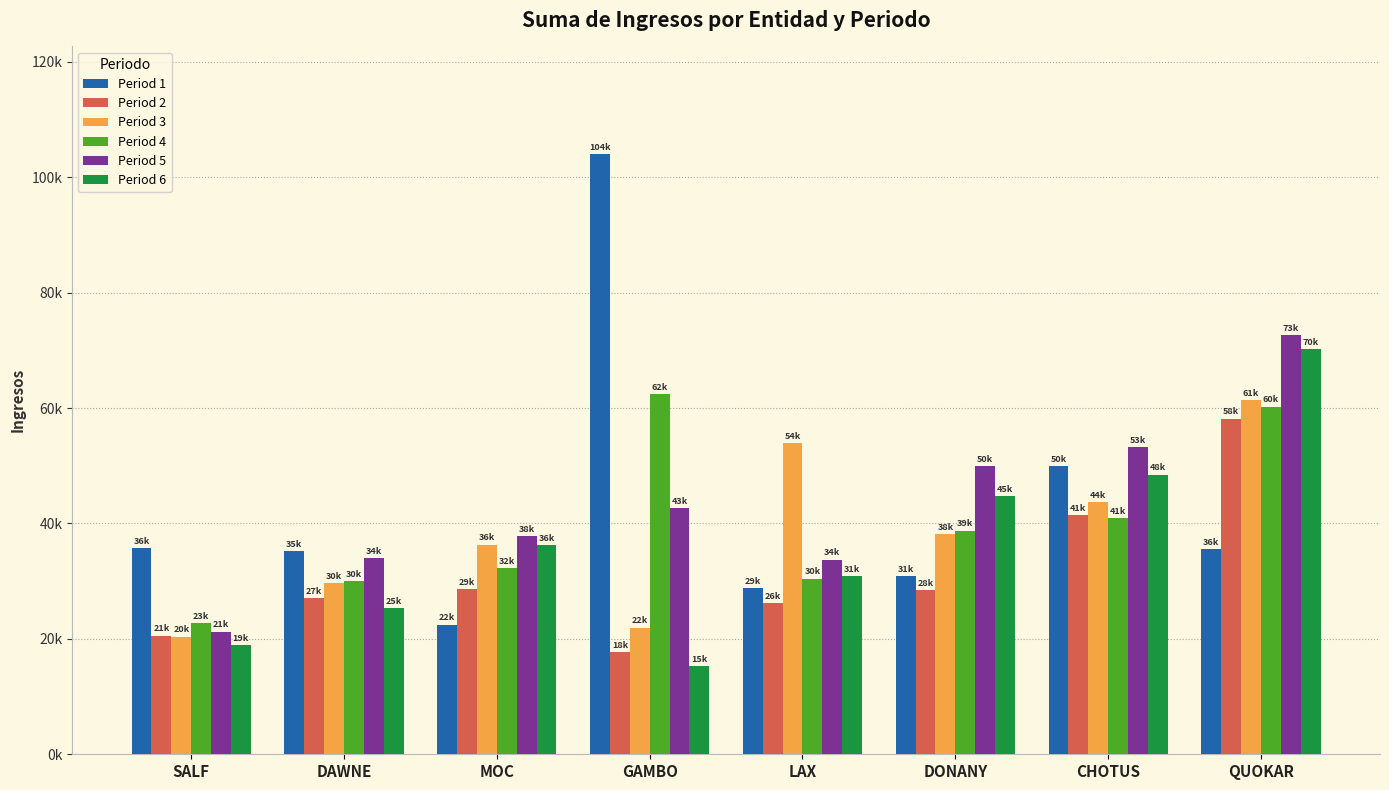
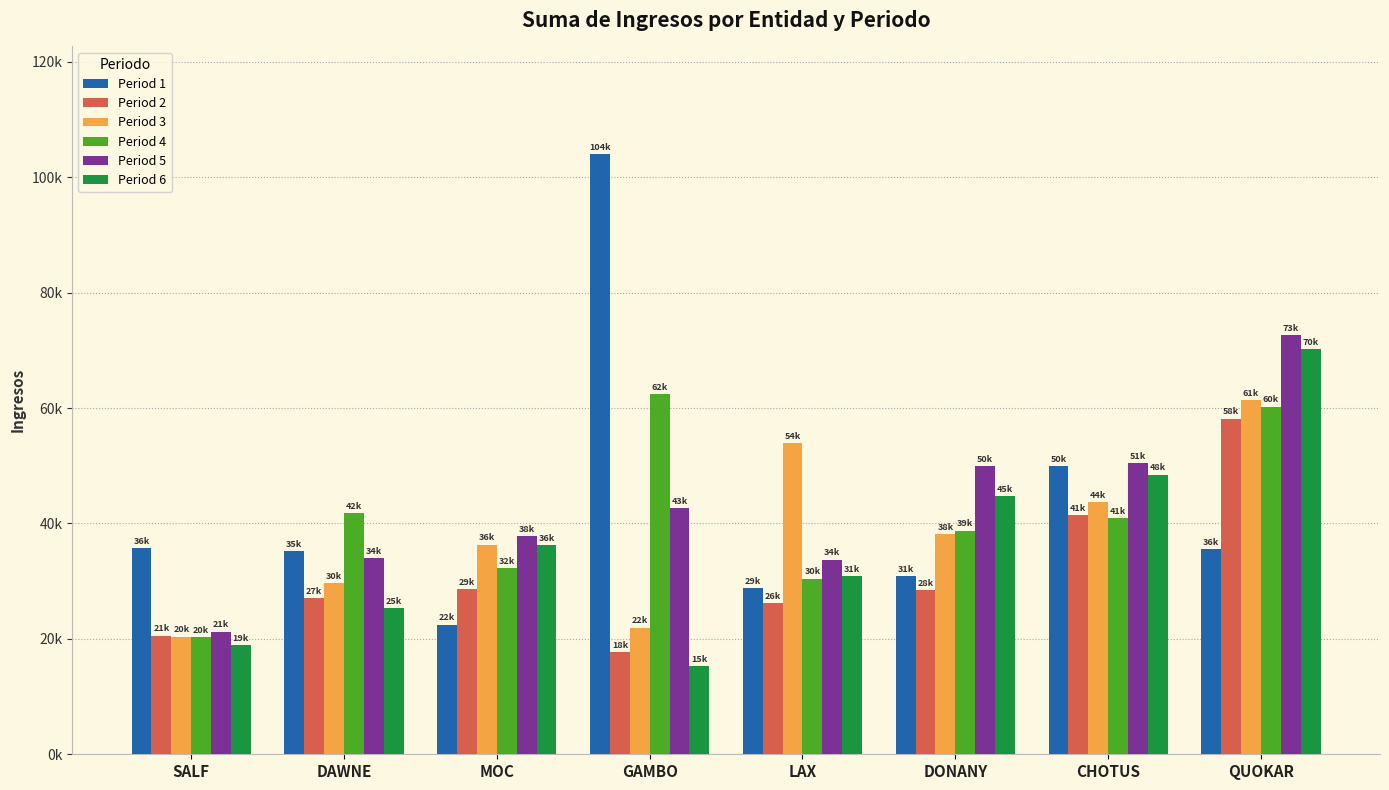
  {
    "Period 1": {
      "SALF": "36k",
      "DAWNE": "35k",
      "MOC": "22k",
      "GAMBO": "104k",
      "LAX": "29k",
      "DONANY": "31k",
      "CHOTUS": "50k",
      "QUOKAR": "36k"
    },
    "Period 2": {
      "SALF": "21k",
      "DAWNE": "27k",
      "MOC": "29k",
      "GAMBO": "18k",
      "LAX": "26k",
      "DONANY": "28k",
      "CHOTUS": "41k",
      "QUOKAR": "58k"
    },
    "Period 3": {
      "SALF": "20k",
      "DAWNE": "30k",
      "MOC": "36k",
      "GAMBO": "22k",
      "LAX": "54k",
      "DONANY": "38k",
      "CHOTUS": "44k",
      "QUOKAR": "61k"
    },
    "Period 4": {
-     "SALF": "23k",
-     "DAWNE": "30k",
+     "SALF": "20k",
+     "DAWNE": "42k",
      "MOC": "32k",
      "GAMBO": "62k",
      "LAX": "30k",
      "DONANY": "39k",
      "CHOTUS": "41k",
      "QUOKAR": "60k"
    },
    "Period 5": {
      "SALF": "21k",
      "DAWNE": "34k",
      "MOC": "38k",
      "GAMBO": "43k",
      "LAX": "34k",
      "DONANY": "50k",
-     "CHOTUS": "53k",
+     "CHOTUS": "51k",
      "QUOKAR": "73k"
    },
    "Period 6": {
      "SALF": "19k",
      "DAWNE": "25k",
      "MOC": "36k",
      "GAMBO": "15k",
      "LAX": "31k",
      "DONANY": "45k",
      "CHOTUS": "48k",
      "QUOKAR": "70k"
    }
  }
